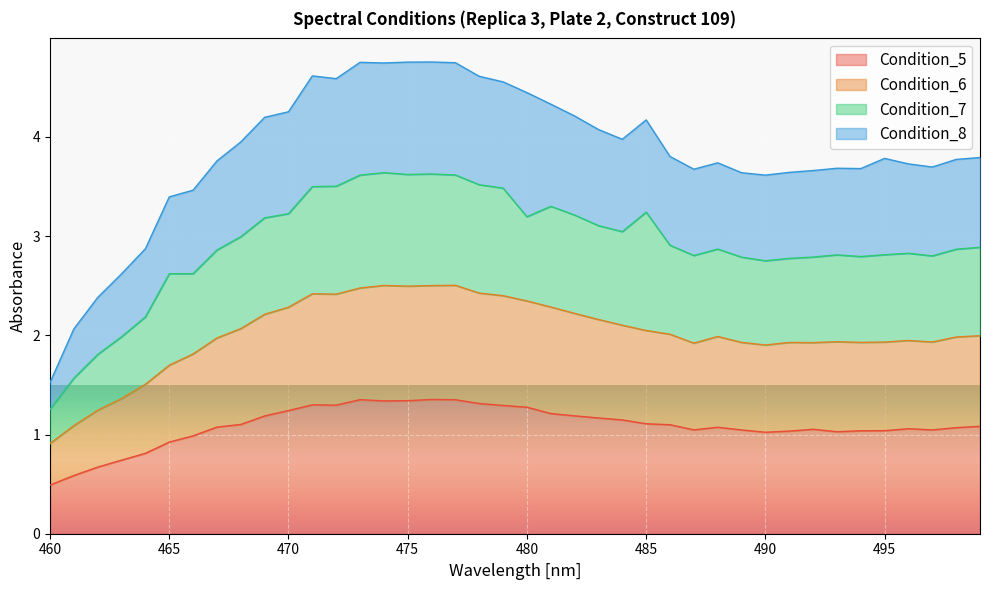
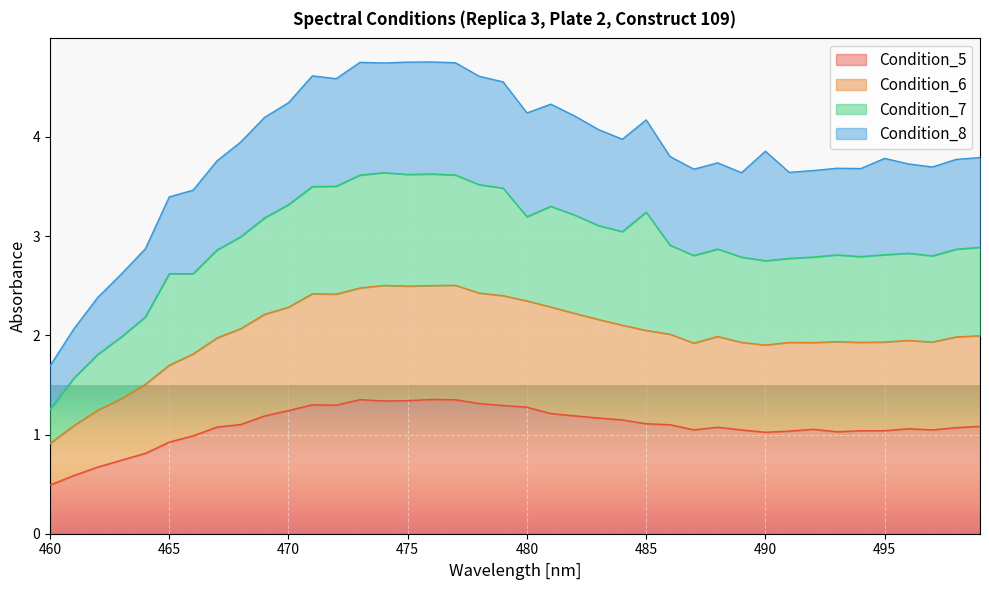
  {
    "Condition_7": {
      "460": 0.3,
      "465": 0.9,
-     "470": 0.9,
+     "470": 1.0,
      "475": 1.1,
      "480": 0.8,
      "485": 1.2,
      "490": 0.8,
      "495": 0.9
    },
    "Condition_8": {
-     "460": 0.3,
+     "460": 0.4,
      "465": 0.8,
      "470": 1.0,
      "475": 1.1,
-     "480": 1.3,
+     "480": 1.0,
      "485": 0.9,
-     "490": 0.9,
+     "490": 1.1,
      "495": 1.0
    }
  }
